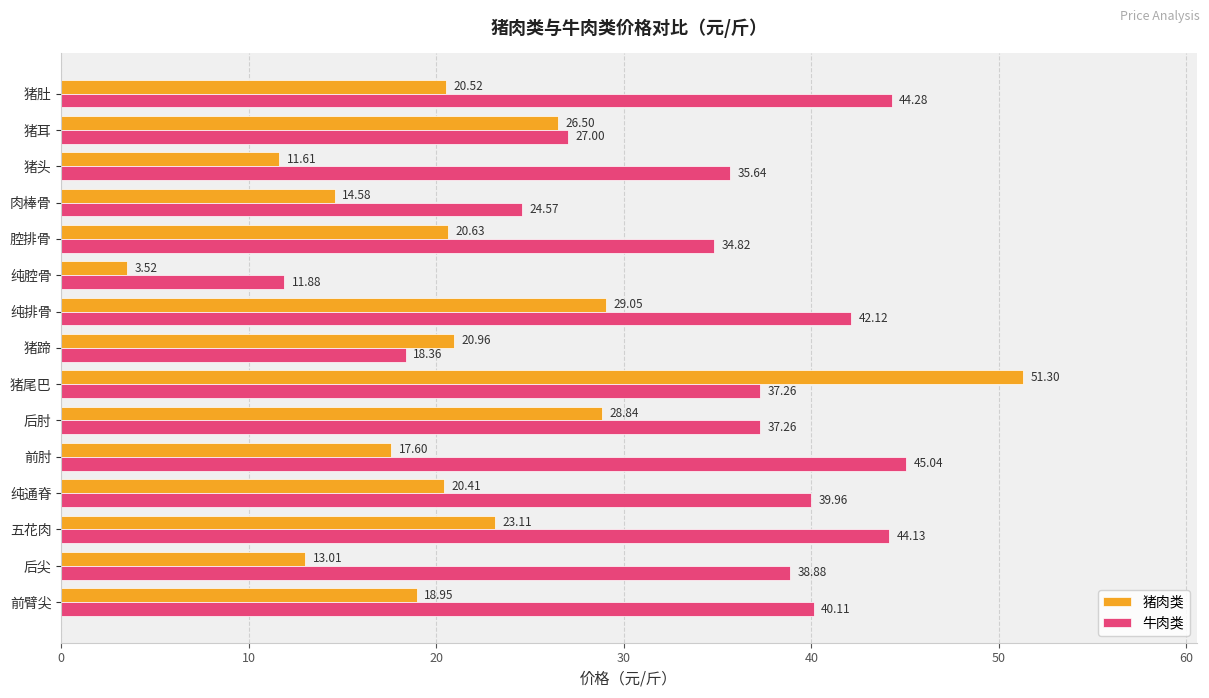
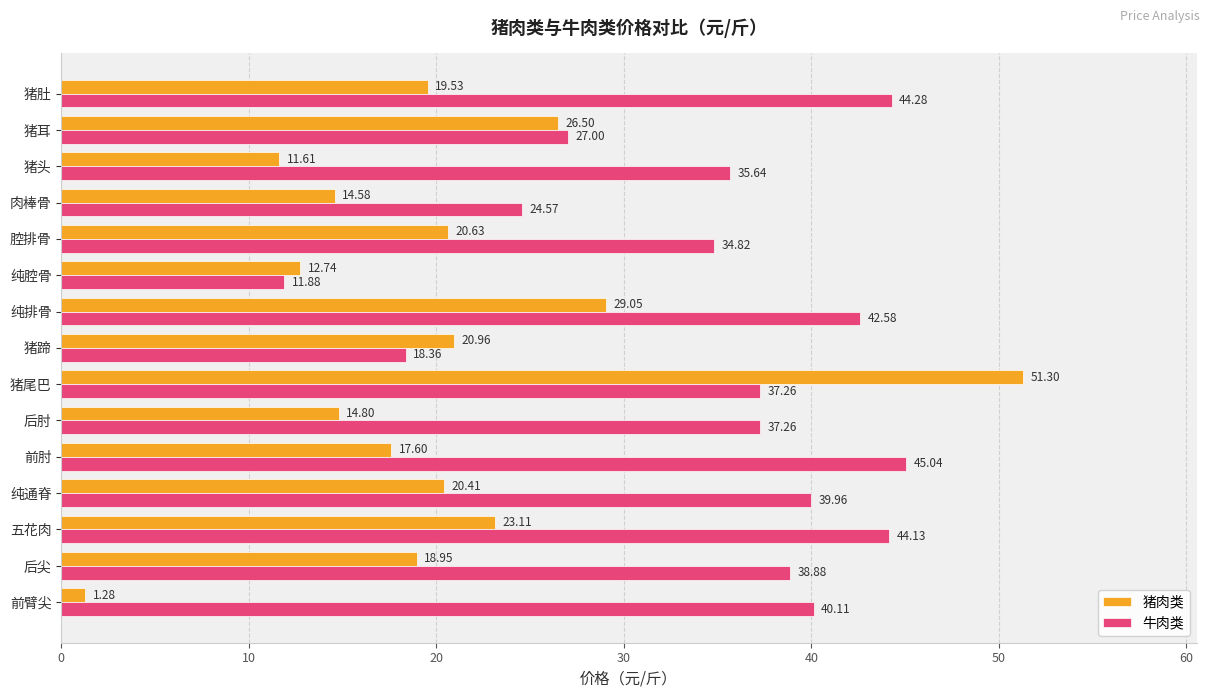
  {
    "猪肉类": {
-     "猪肚": 20.52,
+     "猪肚": 19.53,
      "猪耳": 26.50,
      "猪头": 11.61,
      "肉棒骨": 14.58,
      "腔排骨": 20.63,
-     "纯腔骨": 3.52,
+     "纯腔骨": 12.74,
      "纯排骨": 29.05,
      "猪蹄": 20.96,
      "猪尾巴": 51.30,
-     "后肘": 28.84,
+     "后肘": 14.80,
      "前肘": 17.60,
      "纯通脊": 20.41,
      "五花肉": 23.11,
-     "后尖": 13.01,
-     "前臂尖": 18.95
+     "后尖": 18.95,
+     "前臂尖": 1.28
    },
    "牛肉类": {
      "猪肚": 44.28,
      "猪耳": 27.00,
      "猪头": 35.64,
      "肉棒骨": 24.57,
      "腔排骨": 34.82,
      "纯腔骨": 11.88,
-     "纯排骨": 42.12,
+     "纯排骨": 42.58,
      "猪蹄": 18.36,
      "猪尾巴": 37.26,
      "后肘": 37.26,
      "前肘": 45.04,
      "纯通脊": 39.96,
      "五花肉": 44.13,
      "后尖": 38.88,
      "前臂尖": 40.11
    }
  }
